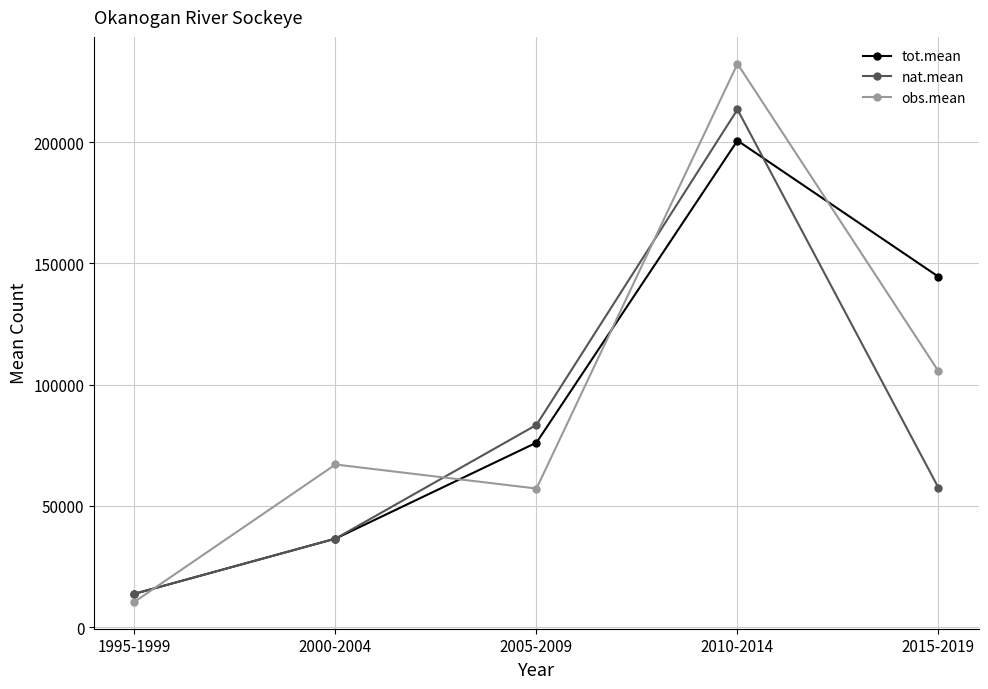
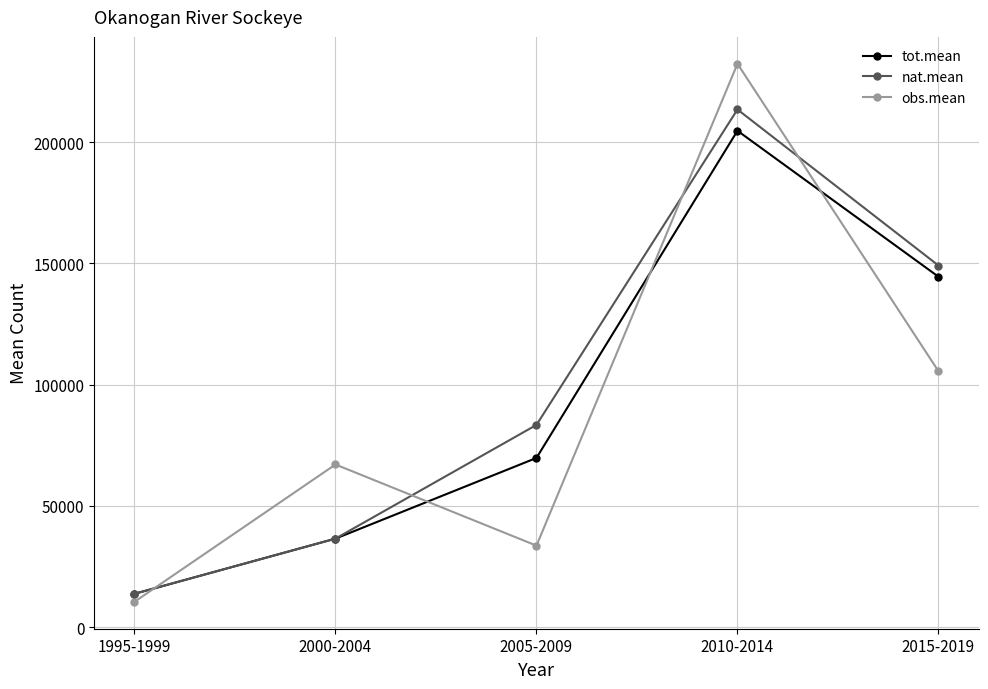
  {
    "tot.mean": {
-     "2005-2009": 76000,
-     "2010-2014": 201000,
+     "2005-2009": 70000,
+     "2010-2014": 205000,
      "2015-2019": 145000
    },
    "nat.mean": {
      "2005-2009": 83000,
      "2010-2014": 213000,
-     "2015-2019": 57000
+     "2015-2019": 149000
    },
    "obs.mean": {
      "1995-1999": 10000,
      "2000-2004": 67000,
-     "2005-2009": 57000,
+     "2005-2009": 34000,
      "2010-2014": 232000,
      "2015-2019": 106000
    }
  }
